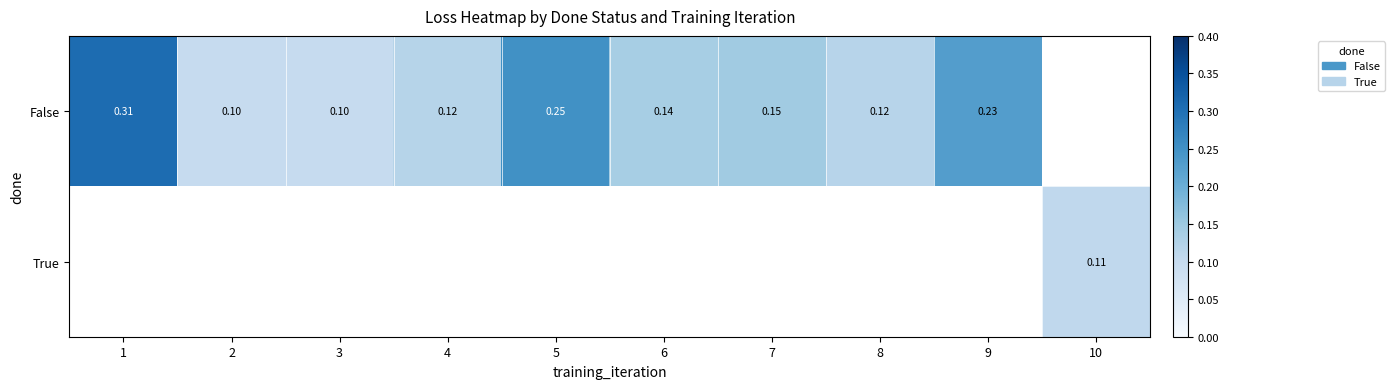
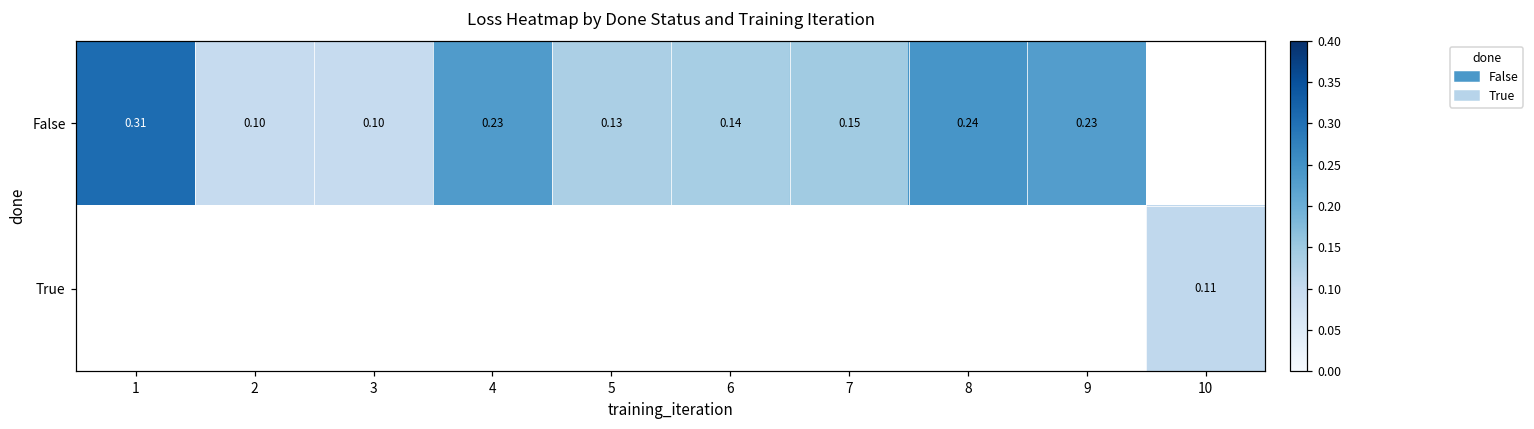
  {
    "False": {
      "1": 0.31,
      "2": 0.10,
      "3": 0.10,
-     "4": 0.12,
-     "5": 0.25,
+     "4": 0.23,
+     "5": 0.13,
      "6": 0.14,
      "7": 0.15,
-     "8": 0.12,
+     "8": 0.24,
      "9": 0.23
    },
    "True": {
      "10": 0.11
    }
  }
